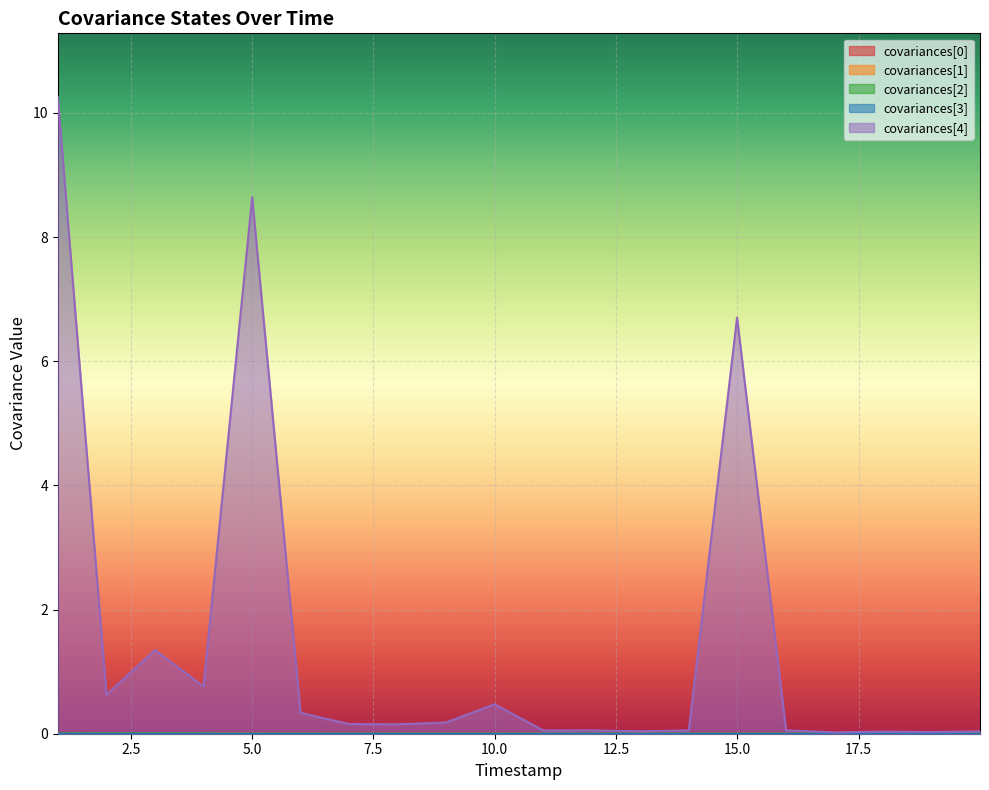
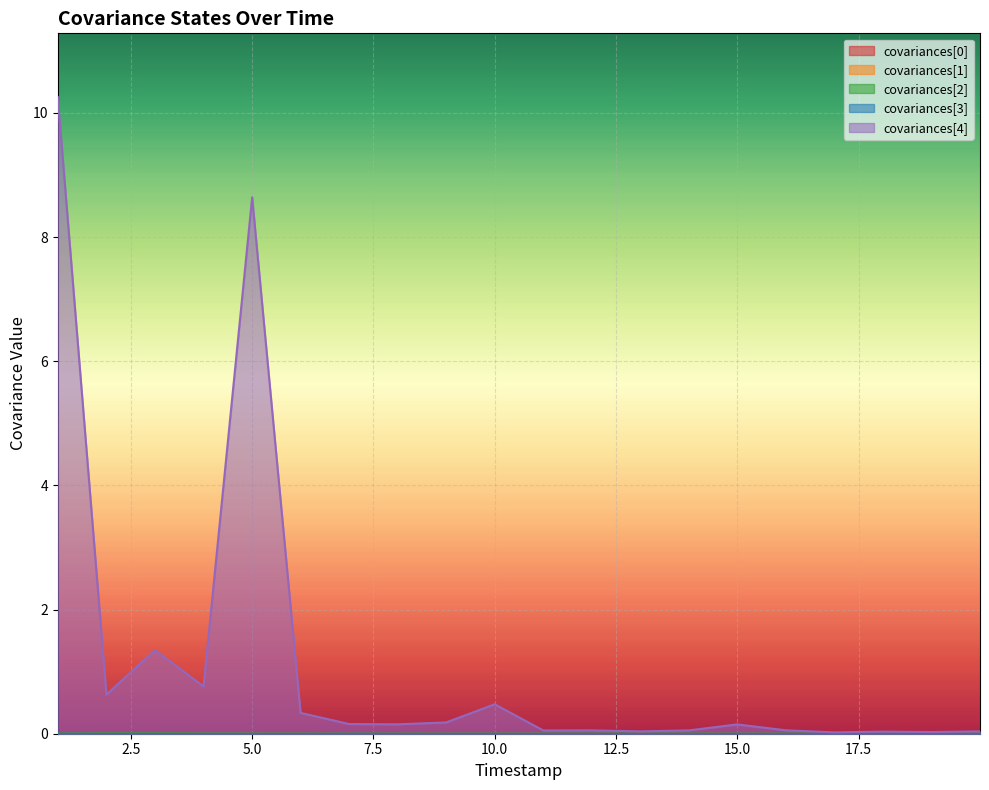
  {
    "covariances[4]": {
      "5.0": 8.6,
      "10.0": 0.5,
-     "15.0": 6.7
+     "15.0": 0.1
    }
  }
